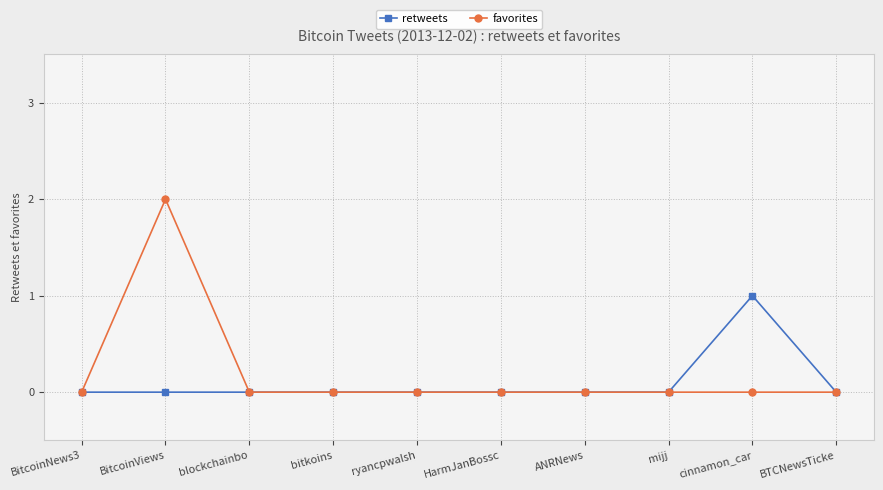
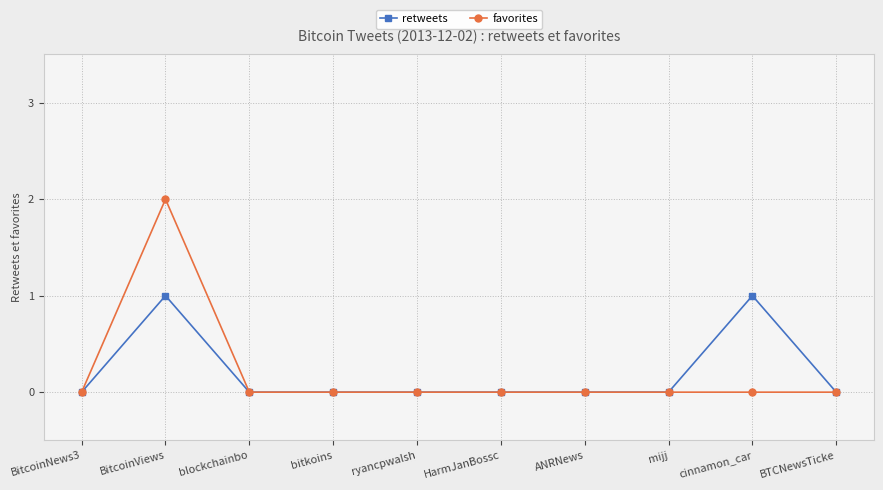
  {
    "retweets": {
-     "BitcoinViews": 0,
+     "BitcoinViews": 1,
      "cinnamon_car": 1
    },
    "favorites": {
      "BitcoinViews": 2,
      "cinnamon_car": 0
    }
  }
